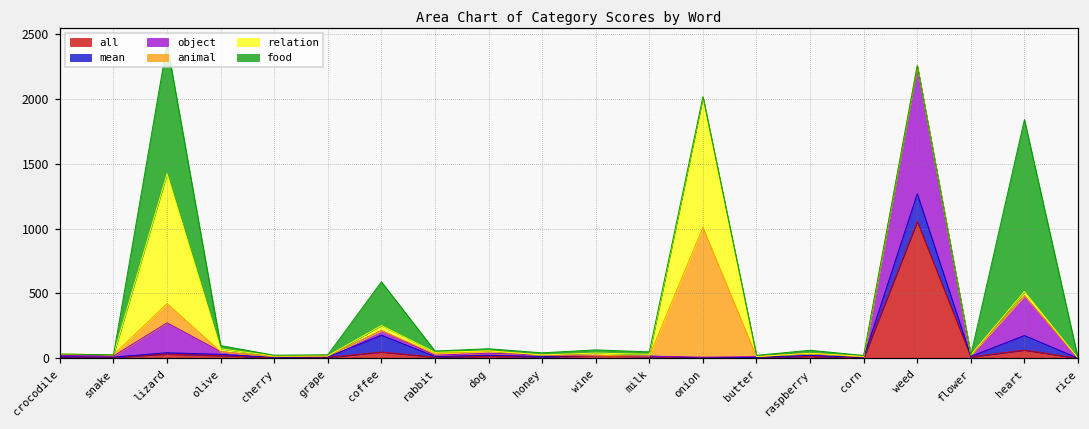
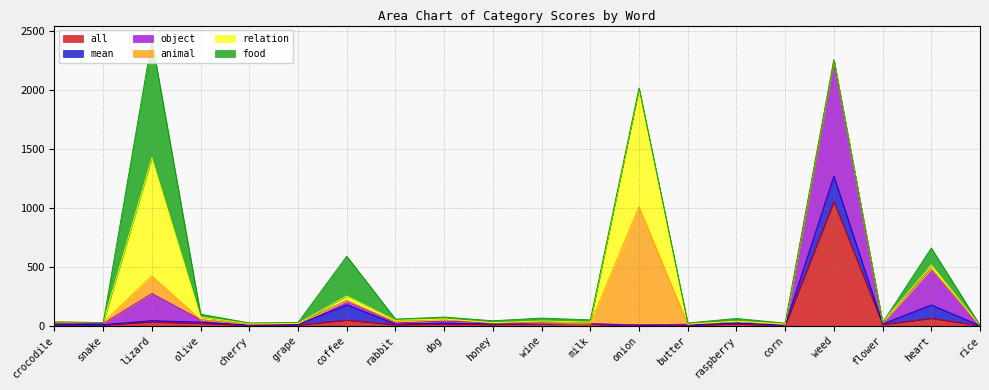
  {
    "all": {
      "coffee": 50,
      "weed": 1050,
      "heart": 60
    },
    "mean": {
      "coffee": 130,
      "weed": 210,
      "heart": 110
    },
    "object": {
      "lizard": 230
    },
    "animal": {
      "lizard": 150,
      "onion": 1000
    },
    "relation": {
      "lizard": 1000,
      "olive": 20,
      "coffee": 40,
      "heart": 30
    },
    "food": {
      "olive": 30,
      "coffee": 340,
      "wine": 20,
      "raspberry": 20,
-     "heart": 1320
+     "heart": 140
    }
  }
